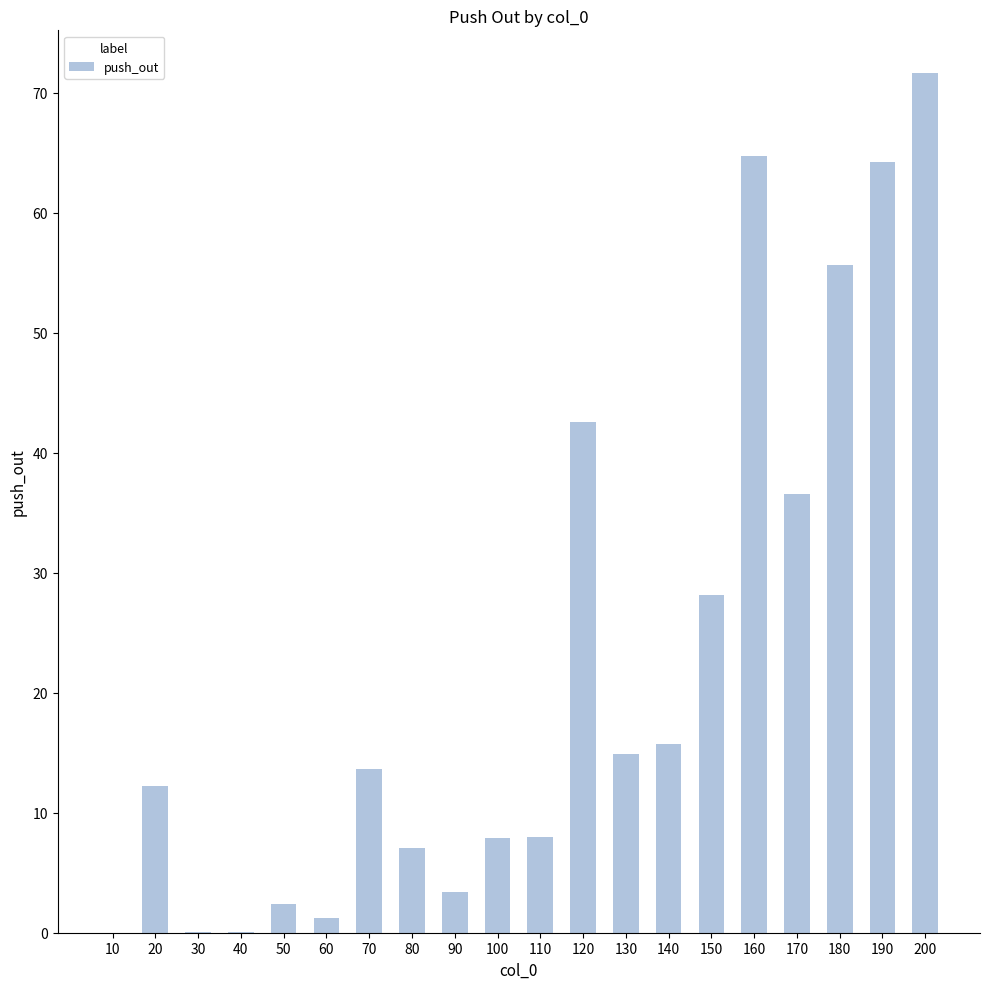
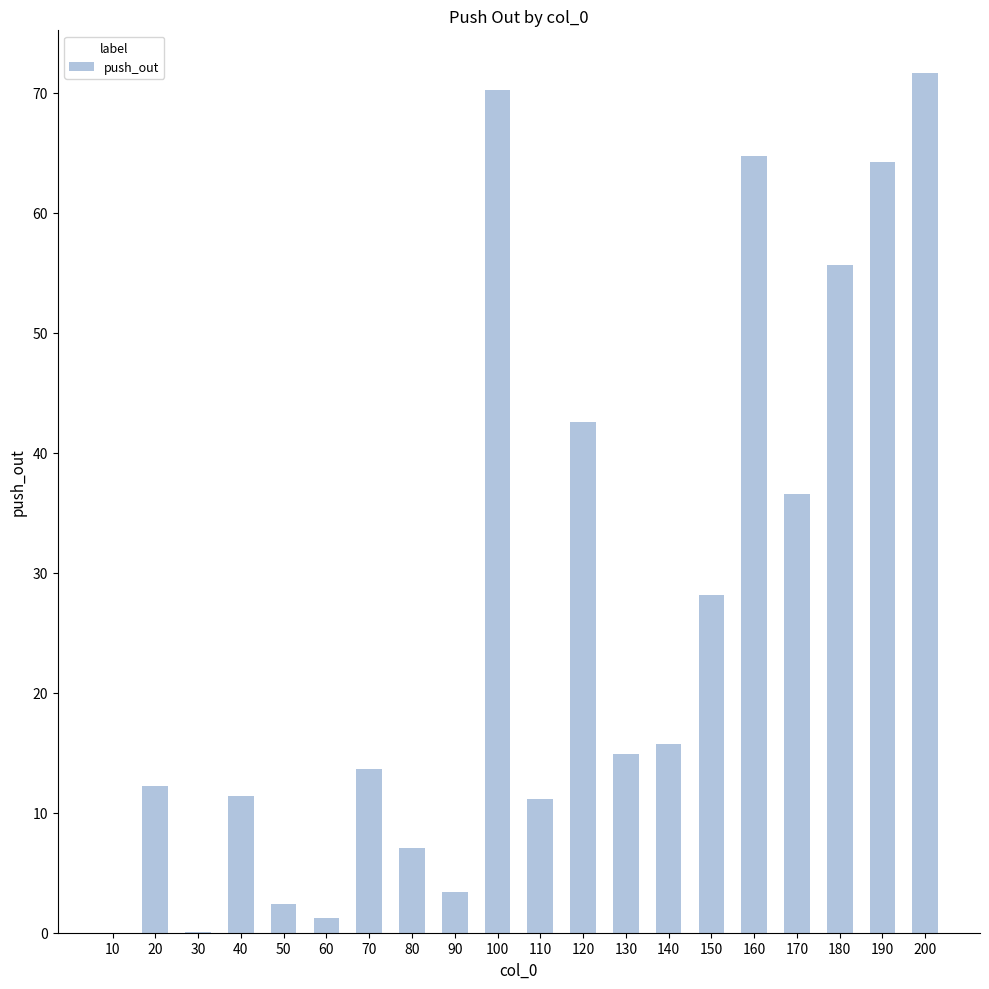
  {
    "10": 0.0,
    "20": 12.2,
-   "40": 0.1,
+   "40": 11.4,
    "50": 2.4,
    "60": 1.3,
    "70": 13.6,
    "80": 7.0,
    "90": 3.4,
-   "100": 7.9,
-   "110": 8.0,
+   "100": 70.2,
+   "110": 11.2,
    "120": 42.5,
    "130": 14.9,
    "140": 15.7,
    "150": 28.1,
    "160": 64.7,
    "170": 36.6,
    "180": 55.7,
    "190": 64.2,
    "200": 71.6
  }
